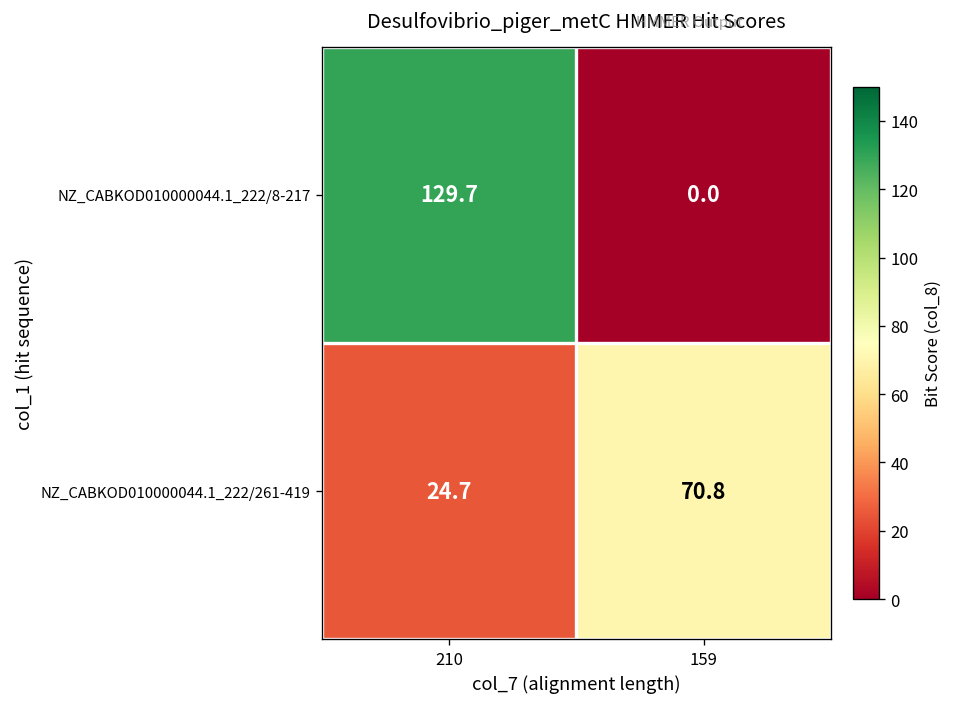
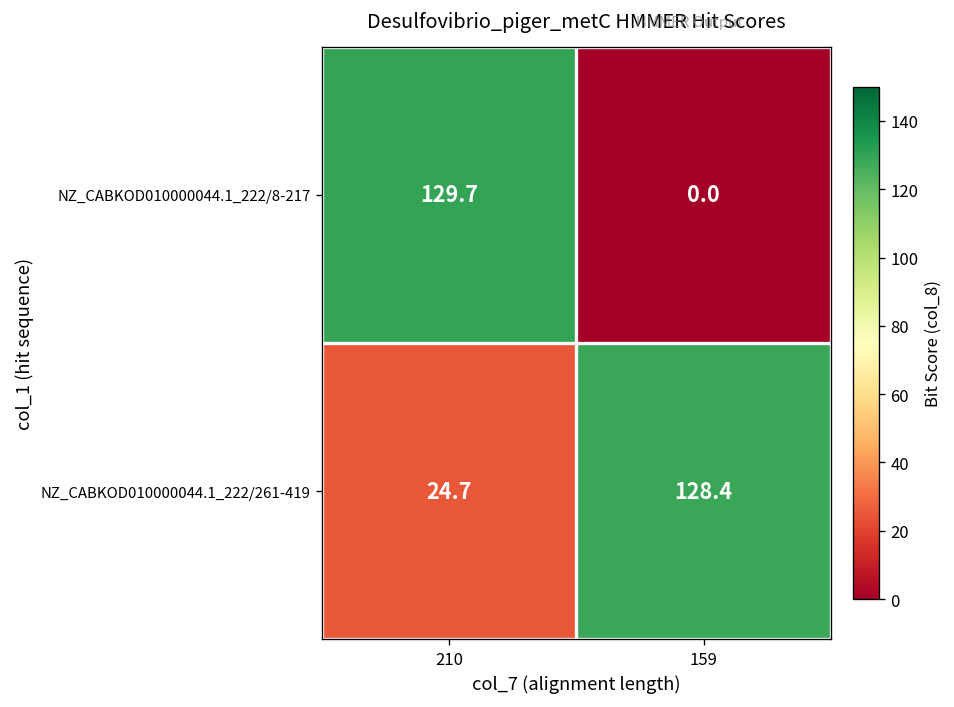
  {
    "NZ_CABKOD010000044.1_222/8-217": {
      "210": 129.7,
      "159": 0.0
    },
    "NZ_CABKOD010000044.1_222/261-419": {
      "210": 24.7,
-     "159": 70.8
+     "159": 128.4
    }
  }
